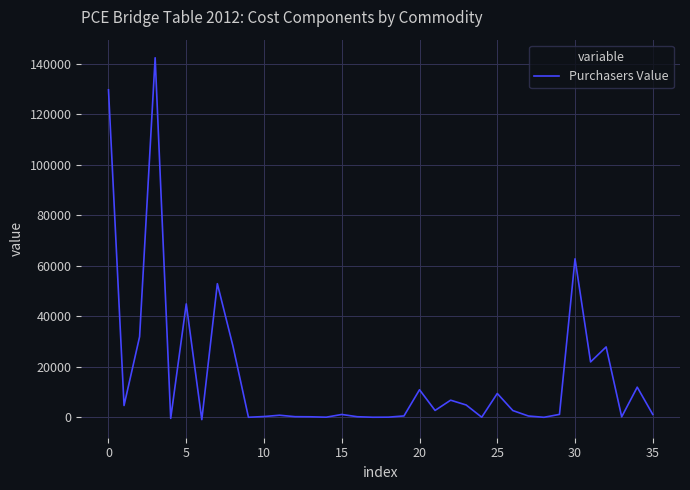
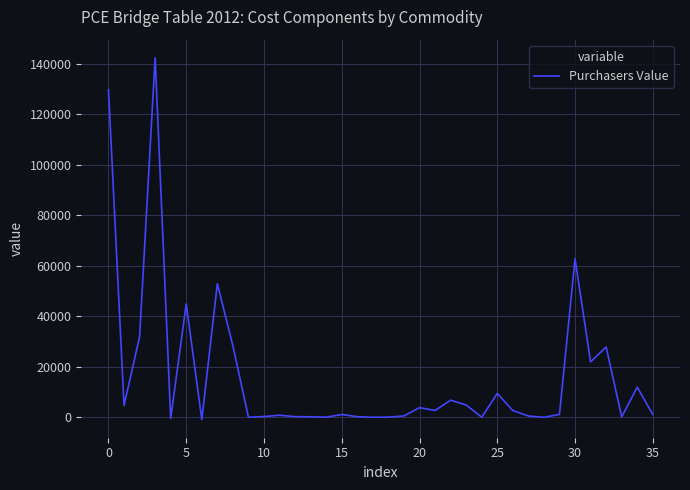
  {
    "0": 130000,
    "5": 45000,
    "10": 0,
    "15": 1000,
-   "20": 11000,
+   "20": 4000,
    "25": 9000,
    "30": 63000,
    "35": 1000
  }
